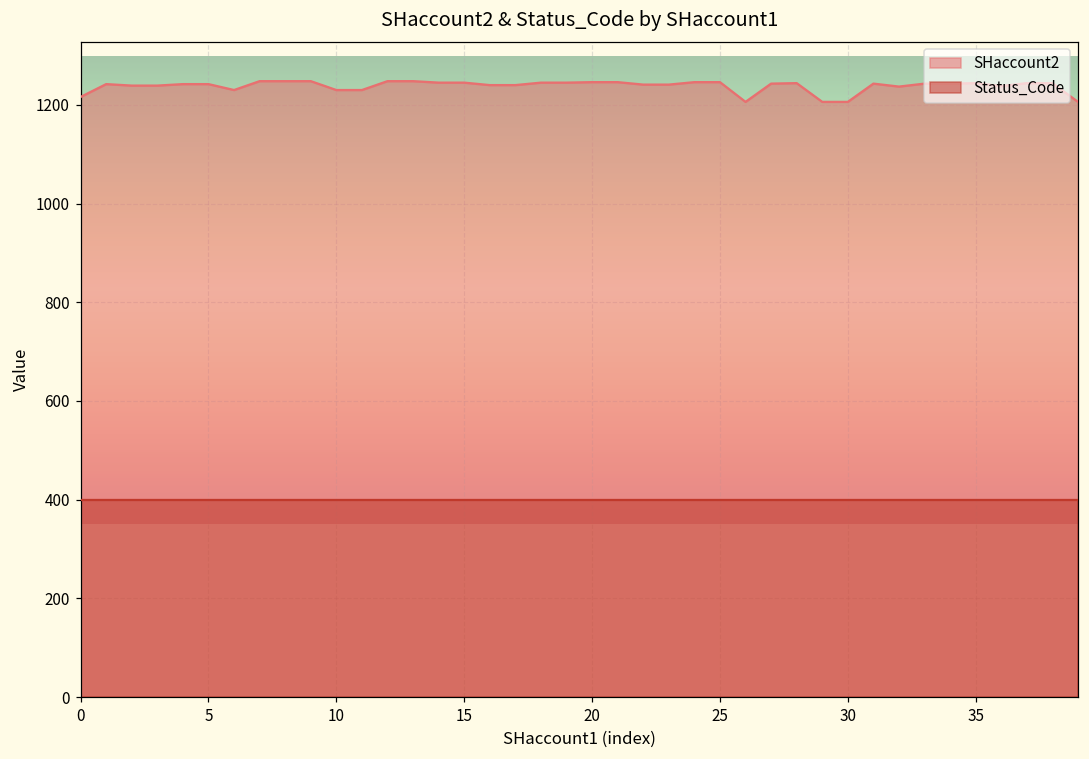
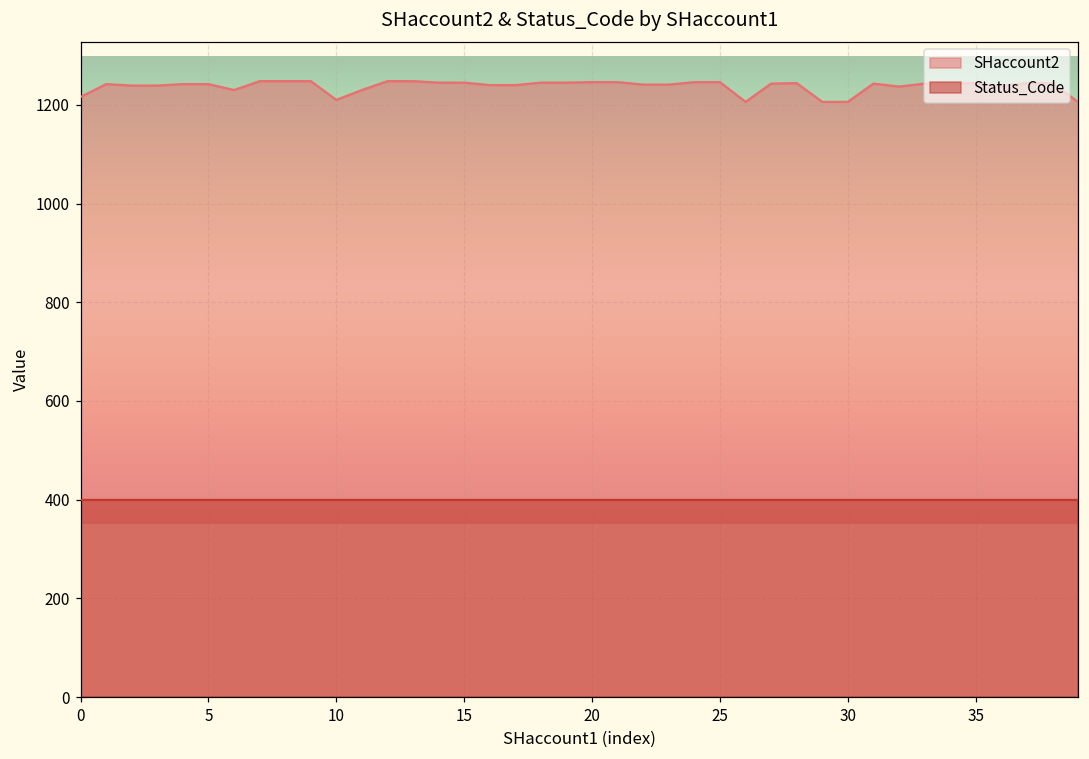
  {
    "SHaccount2": {
      "0": 1220,
      "5": 1240,
-     "10": 1230,
+     "10": 1210,
      "15": 1250,
      "20": 1250,
      "25": 1250,
      "30": 1210
    },
    "Status_Code": {
      "0": 400,
      "5": 400,
      "10": 400,
      "15": 400,
      "20": 400,
      "25": 400,
      "30": 400,
      "35": 400
    }
  }
